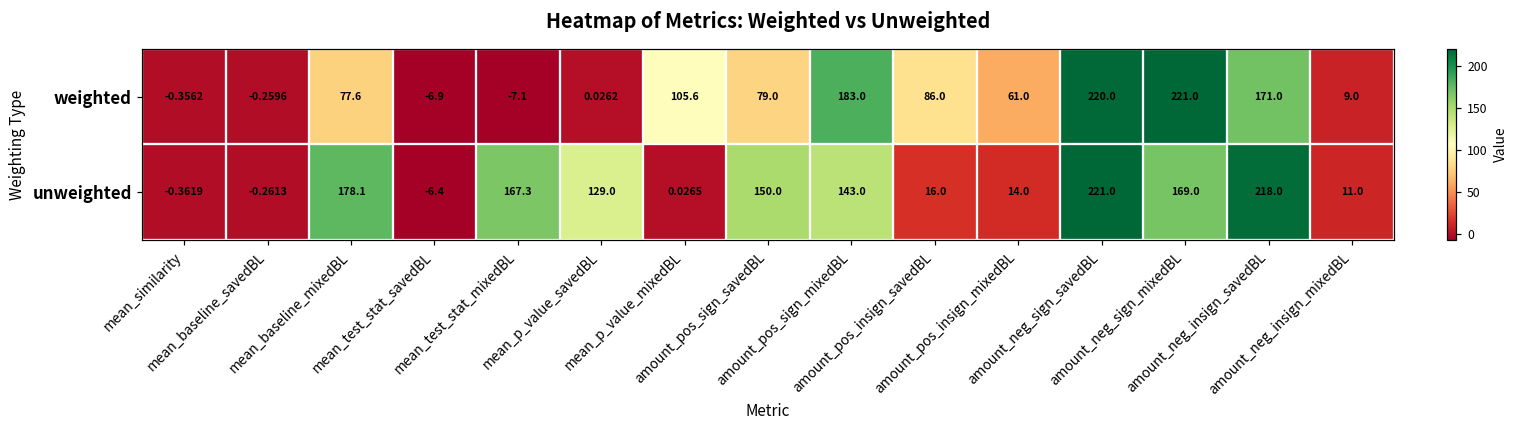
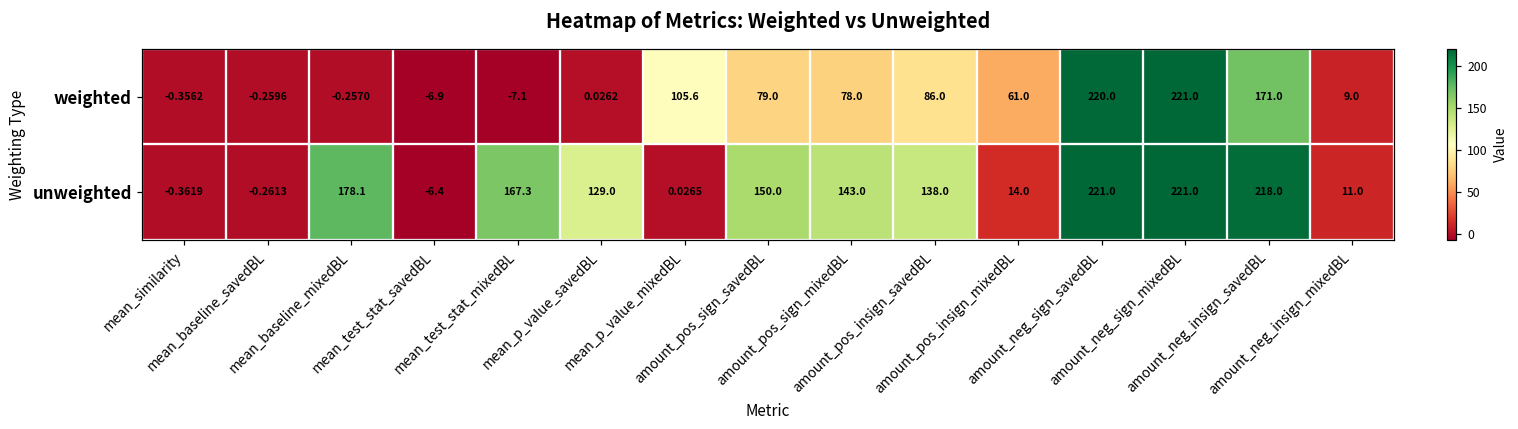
  {
    "weighted": {
      "mean_similarity": -0.3562,
      "mean_baseline_savedBL": -0.2596,
-     "mean_baseline_mixedBL": 77.6,
+     "mean_baseline_mixedBL": -0.2570,
      "mean_test_stat_savedBL": -6.9,
      "mean_test_stat_mixedBL": -7.1,
      "mean_p_value_savedBL": 0.0262,
      "mean_p_value_mixedBL": 105.6,
      "amount_pos_sign_savedBL": 79.0,
-     "amount_pos_sign_mixedBL": 183.0,
+     "amount_pos_sign_mixedBL": 78.0,
      "amount_pos_insign_savedBL": 86.0,
      "amount_pos_insign_mixedBL": 61.0,
      "amount_neg_sign_savedBL": 220.0,
      "amount_neg_sign_mixedBL": 221.0,
      "amount_neg_insign_savedBL": 171.0,
      "amount_neg_insign_mixedBL": 9.0
    },
    "unweighted": {
      "mean_similarity": -0.3619,
      "mean_baseline_savedBL": -0.2613,
      "mean_baseline_mixedBL": 178.1,
      "mean_test_stat_savedBL": -6.4,
      "mean_test_stat_mixedBL": 167.3,
      "mean_p_value_savedBL": 129.0,
      "mean_p_value_mixedBL": 0.0265,
      "amount_pos_sign_savedBL": 150.0,
      "amount_pos_sign_mixedBL": 143.0,
-     "amount_pos_insign_savedBL": 16.0,
+     "amount_pos_insign_savedBL": 138.0,
      "amount_pos_insign_mixedBL": 14.0,
      "amount_neg_sign_savedBL": 221.0,
-     "amount_neg_sign_mixedBL": 169.0,
+     "amount_neg_sign_mixedBL": 221.0,
      "amount_neg_insign_savedBL": 218.0,
      "amount_neg_insign_mixedBL": 11.0
    }
  }
